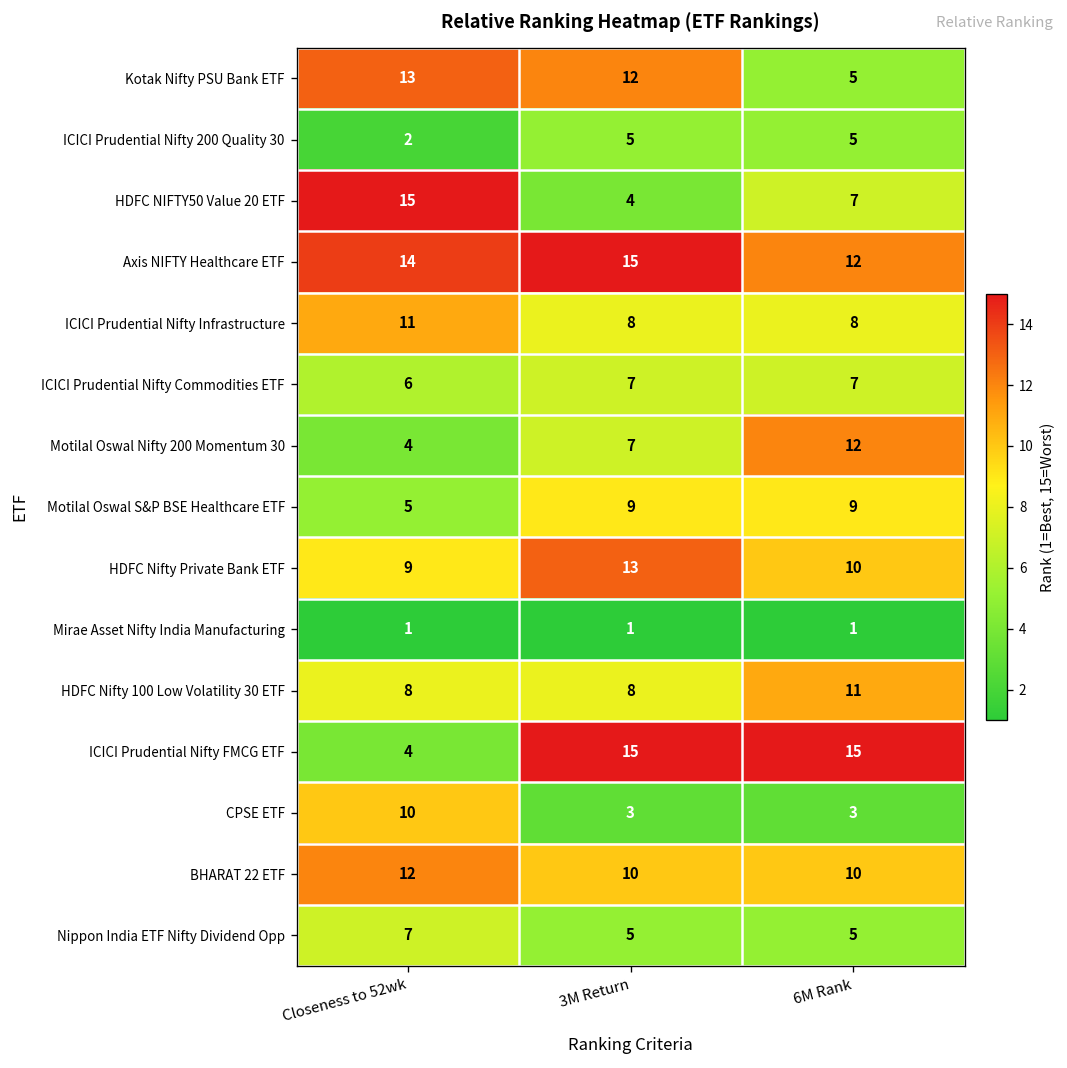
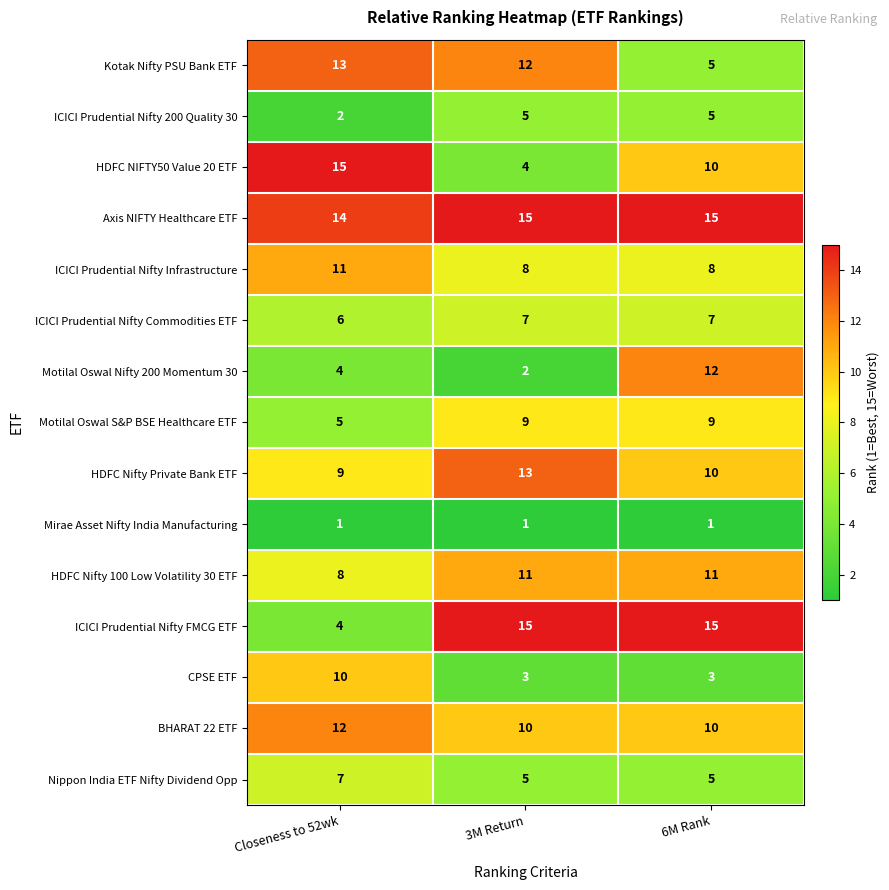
  {
    "Kotak Nifty PSU Bank ETF": {
      "Closeness to 52wk": 13,
      "3M Return": 12,
      "6M Rank": 5
    },
    "ICICI Prudential Nifty 200 Quality 30": {
      "Closeness to 52wk": 2,
      "3M Return": 5,
      "6M Rank": 5
    },
    "HDFC NIFTY50 Value 20 ETF": {
      "Closeness to 52wk": 15,
      "3M Return": 4,
-     "6M Rank": 7
+     "6M Rank": 10
    },
    "Axis NIFTY Healthcare ETF": {
      "Closeness to 52wk": 14,
      "3M Return": 15,
-     "6M Rank": 12
+     "6M Rank": 15
    },
    "ICICI Prudential Nifty Infrastructure": {
      "Closeness to 52wk": 11,
      "3M Return": 8,
      "6M Rank": 8
    },
    "ICICI Prudential Nifty Commodities ETF": {
      "Closeness to 52wk": 6,
      "3M Return": 7,
      "6M Rank": 7
    },
    "Motilal Oswal Nifty 200 Momentum 30": {
      "Closeness to 52wk": 4,
-     "3M Return": 7,
+     "3M Return": 2,
      "6M Rank": 12
    },
    "Motilal Oswal S&P BSE Healthcare ETF": {
      "Closeness to 52wk": 5,
      "3M Return": 9,
      "6M Rank": 9
    },
    "HDFC Nifty Private Bank ETF": {
      "Closeness to 52wk": 9,
      "3M Return": 13,
      "6M Rank": 10
    },
    "Mirae Asset Nifty India Manufacturing": {
      "Closeness to 52wk": 1,
      "3M Return": 1,
      "6M Rank": 1
    },
    "HDFC Nifty 100 Low Volatility 30 ETF": {
      "Closeness to 52wk": 8,
-     "3M Return": 8,
+     "3M Return": 11,
      "6M Rank": 11
    },
    "ICICI Prudential Nifty FMCG ETF": {
      "Closeness to 52wk": 4,
      "3M Return": 15,
      "6M Rank": 15
    },
    "CPSE ETF": {
      "Closeness to 52wk": 10,
      "3M Return": 3,
      "6M Rank": 3
    },
    "BHARAT 22 ETF": {
      "Closeness to 52wk": 12,
      "3M Return": 10,
      "6M Rank": 10
    },
    "Nippon India ETF Nifty Dividend Opp": {
      "Closeness to 52wk": 7,
      "3M Return": 5,
      "6M Rank": 5
    }
  }
